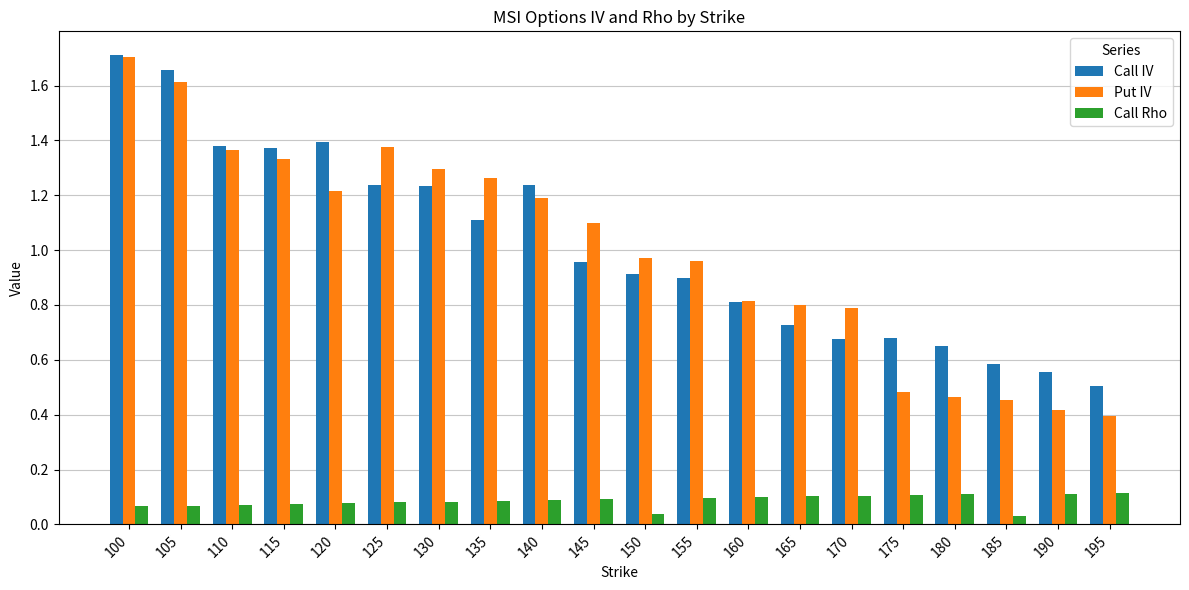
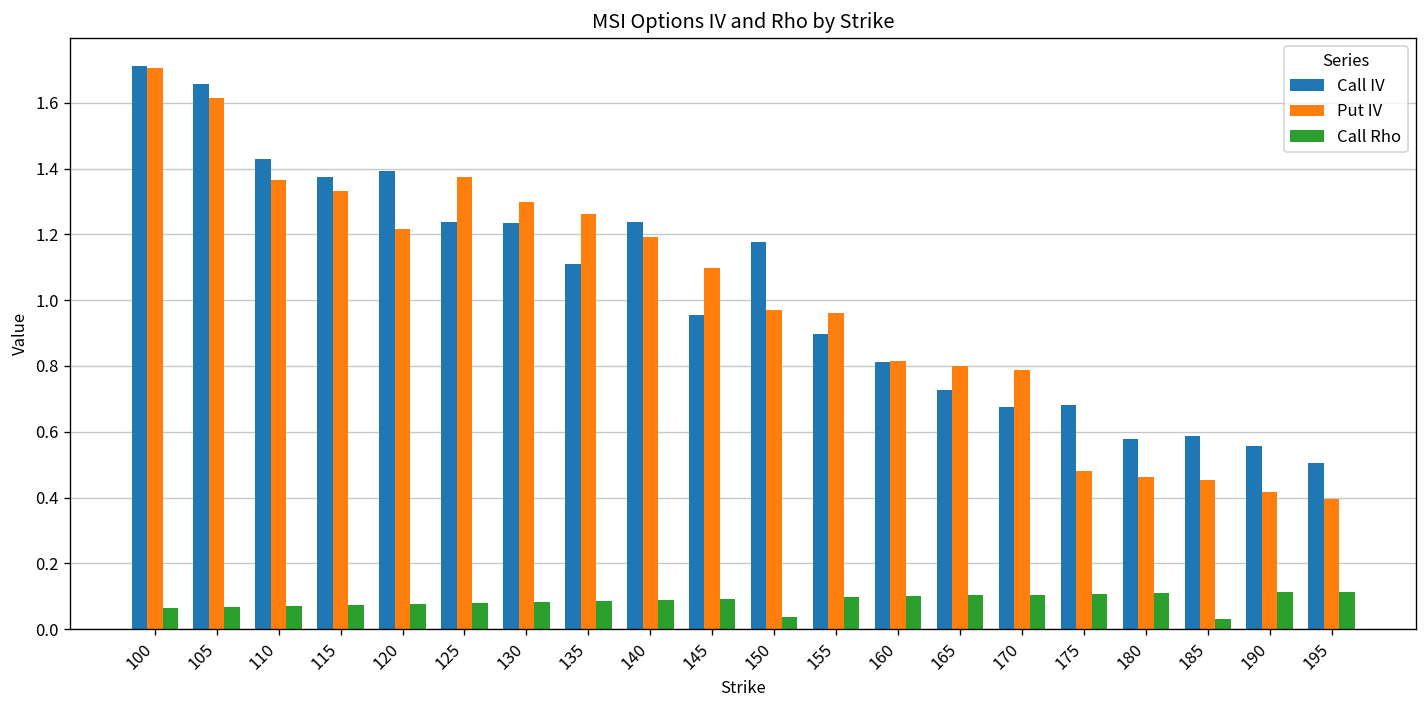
  {
    "Call IV": {
      "100": 1.71,
      "105": 1.66,
-     "110": 1.38,
+     "110": 1.43,
      "115": 1.37,
      "120": 1.39,
      "125": 1.24,
      "130": 1.24,
      "135": 1.11,
      "140": 1.24,
      "145": 0.96,
-     "150": 0.91,
+     "150": 1.18,
      "155": 0.90,
      "160": 0.81,
      "165": 0.73,
      "170": 0.68,
      "175": 0.68,
-     "180": 0.65,
+     "180": 0.58,
      "185": 0.59,
      "190": 0.56,
      "195": 0.51
    },
    "Put IV": {
      "100": 1.70,
      "105": 1.61,
      "110": 1.36,
      "115": 1.33,
      "120": 1.22,
      "125": 1.38,
      "130": 1.30,
      "135": 1.26,
      "140": 1.19,
      "145": 1.10,
      "150": 0.97,
      "155": 0.96,
      "160": 0.82,
      "165": 0.80,
      "170": 0.79,
      "175": 0.48,
      "180": 0.46,
      "185": 0.45,
      "190": 0.42,
      "195": 0.40
    },
    "Call Rho": {
      "100": 0.07,
      "105": 0.07,
      "110": 0.07,
      "115": 0.07,
      "120": 0.08,
      "125": 0.08,
      "130": 0.08,
      "135": 0.09,
      "140": 0.09,
      "145": 0.09,
      "150": 0.04,
      "155": 0.10,
      "160": 0.10,
      "165": 0.10,
      "170": 0.11,
      "175": 0.11,
      "180": 0.11,
      "185": 0.03,
      "190": 0.11,
      "195": 0.11
    }
  }
